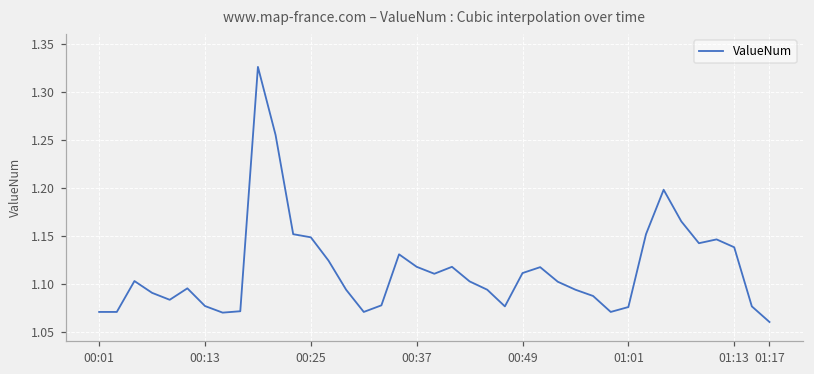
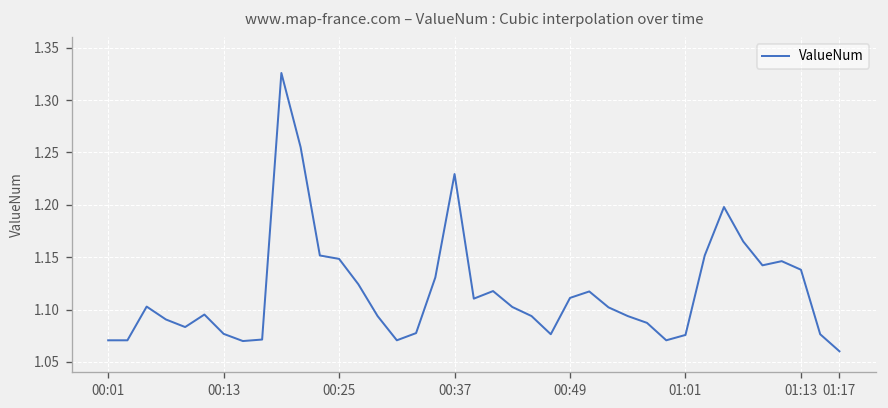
  {
    "00:01": 1.07,
    "00:13": 1.08,
    "00:25": 1.15,
-   "00:37": 1.12,
+   "00:37": 1.23,
    "00:49": 1.11,
    "01:01": 1.08,
    "01:13": 1.14,
    "01:17": 1.06
  }
